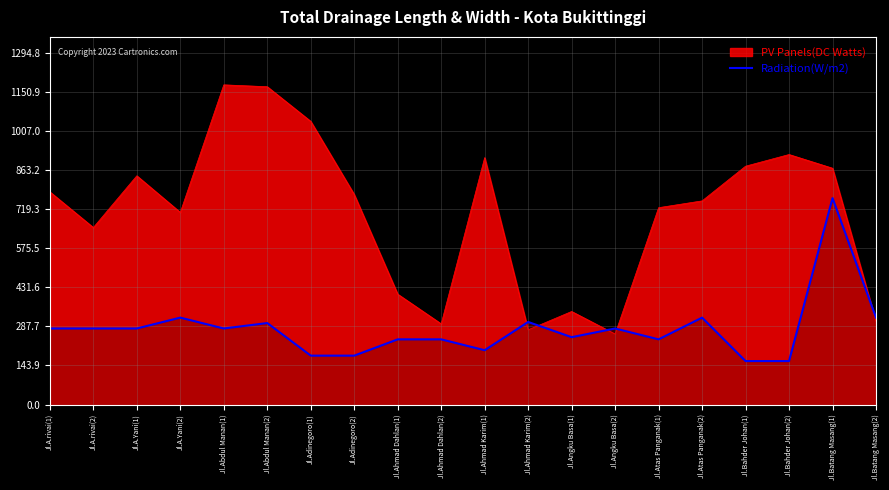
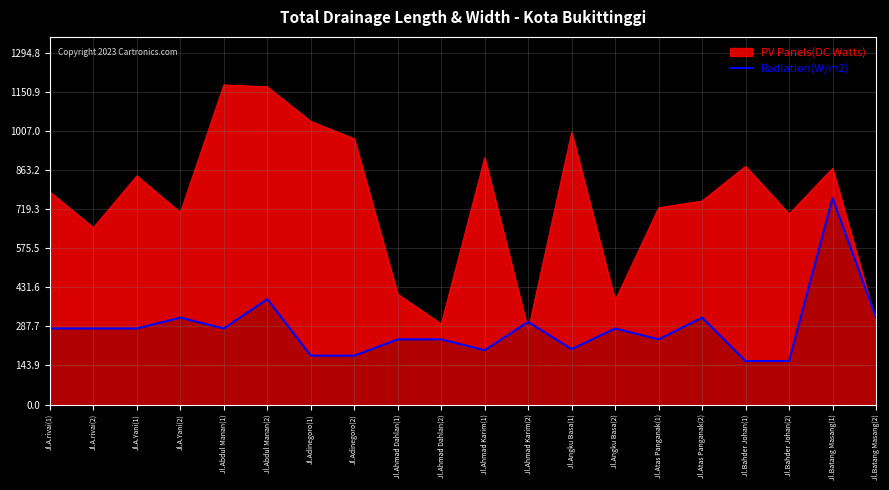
  {
    "PV Panels(DC Watts)": {
      "Jl.A.rivai(1)": 780,
      "Jl.A.rivai(2)": 650,
      "Jl.A.Yani(1)": 840,
      "Jl.A.Yani(2)": 710,
      "Jl.Abdul Manan(1)": 1180,
      "Jl.Abdul Manan(2)": 1170,
      "Jl.Adinegoro(1)": 1040,
-     "Jl.Adinegoro(2)": 770,
+     "Jl.Adinegoro(2)": 980,
      "Jl.Ahmad Dahlan(1)": 410,
      "Jl.Ahmad Dahlan(2)": 300,
      "Jl.Ahmad Karim(1)": 910,
      "Jl.Ahmad Karim(2)": 270,
-     "Jl.Angku Basa(1)": 340,
-     "Jl.Angku Basa(2)": 260,
+     "Jl.Angku Basa(1)": 1000,
+     "Jl.Angku Basa(2)": 380,
      "Jl.Atas Panganak(1)": 720,
      "Jl.Atas Panganak(2)": 750,
      "Jl.Bahder Johan(1)": 880,
-     "Jl.Bahder Johan(2)": 920,
+     "Jl.Bahder Johan(2)": 700,
      "Jl.Batang Masang(1)": 870,
      "Jl.Batang Masang(2)": 310
    },
    "Radiation(W/m2)": {
      "Jl.A.rivai(1)": 280,
      "Jl.A.rivai(2)": 280,
      "Jl.A.Yani(1)": 280,
      "Jl.A.Yani(2)": 320,
      "Jl.Abdul Manan(1)": 280,
-     "Jl.Abdul Manan(2)": 300,
+     "Jl.Abdul Manan(2)": 390,
      "Jl.Adinegoro(1)": 180,
      "Jl.Adinegoro(2)": 180,
      "Jl.Ahmad Dahlan(1)": 240,
      "Jl.Ahmad Dahlan(2)": 240,
      "Jl.Ahmad Karim(1)": 200,
      "Jl.Ahmad Karim(2)": 300,
-     "Jl.Angku Basa(1)": 250,
+     "Jl.Angku Basa(1)": 200,
      "Jl.Angku Basa(2)": 280,
      "Jl.Atas Panganak(1)": 240,
      "Jl.Atas Panganak(2)": 320,
      "Jl.Bahder Johan(1)": 160,
      "Jl.Bahder Johan(2)": 160,
      "Jl.Batang Masang(1)": 760,
      "Jl.Batang Masang(2)": 320
    }
  }
